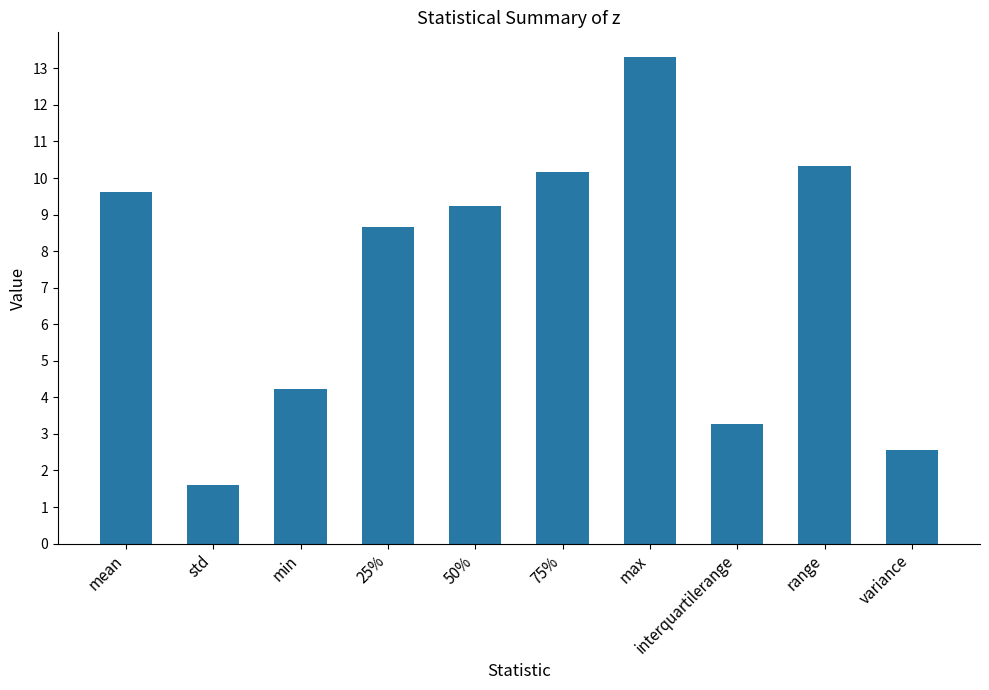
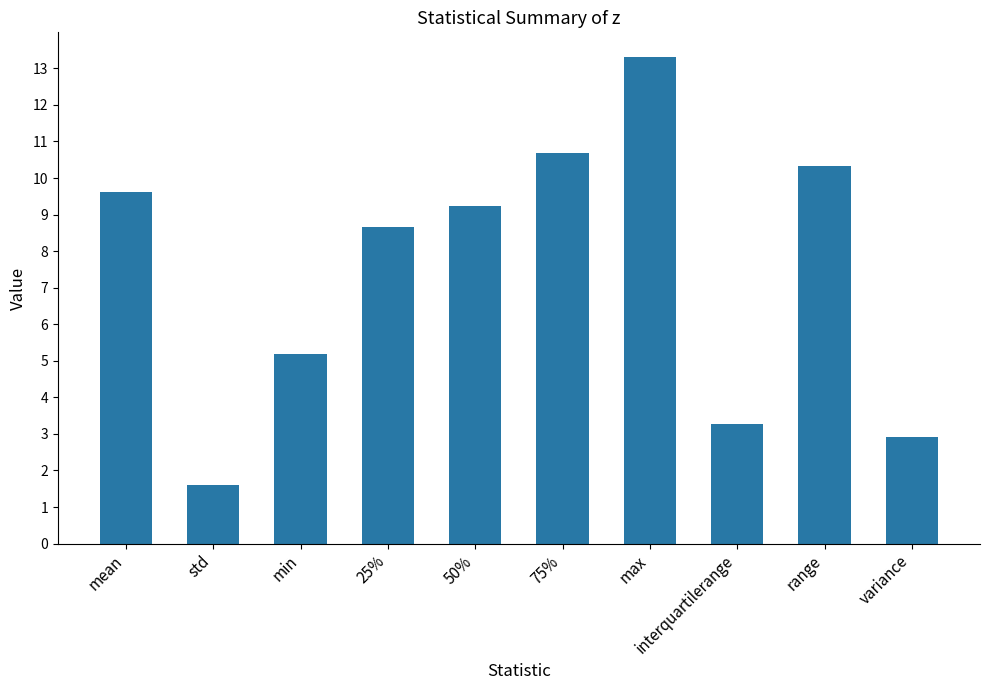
  {
    "mean": 9.6,
    "std": 1.6,
-   "min": 4.2,
+   "min": 5.2,
    "25%": 8.7,
    "50%": 9.2,
-   "75%": 10.2,
+   "75%": 10.7,
    "max": 13.3,
    "interquartilerange": 3.3,
    "range": 10.3,
-   "variance": 2.6
+   "variance": 2.9
  }
